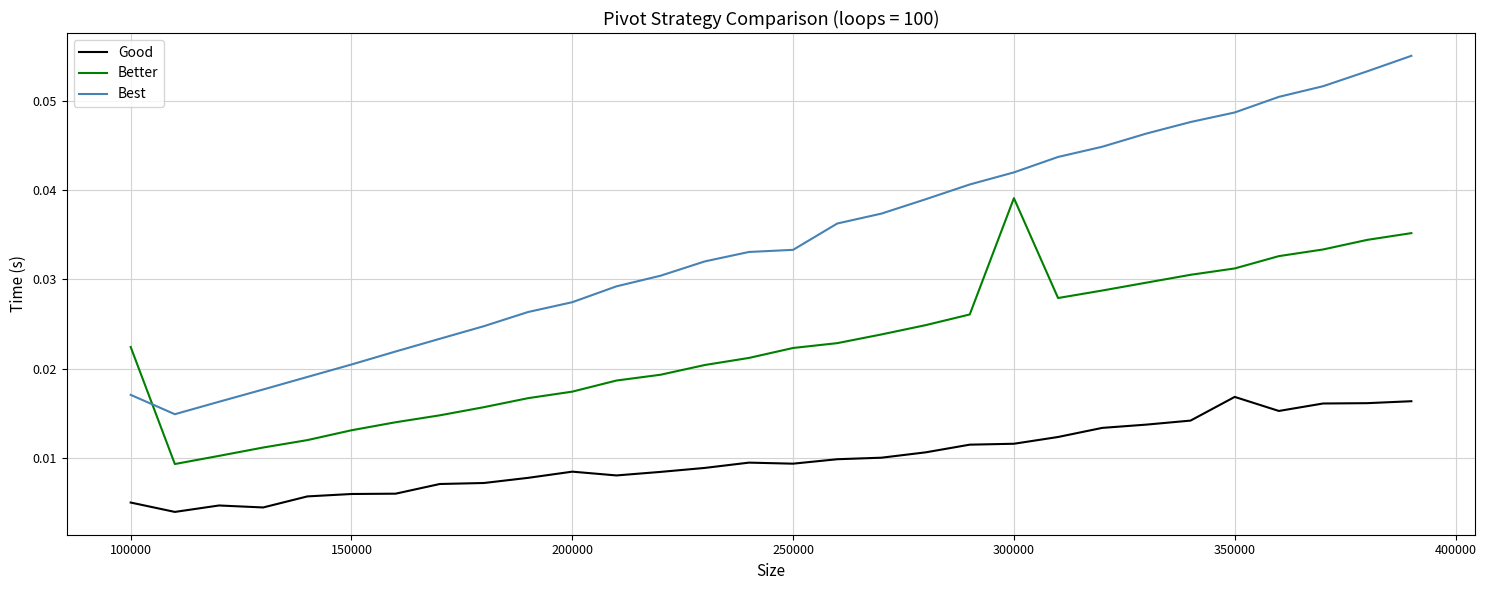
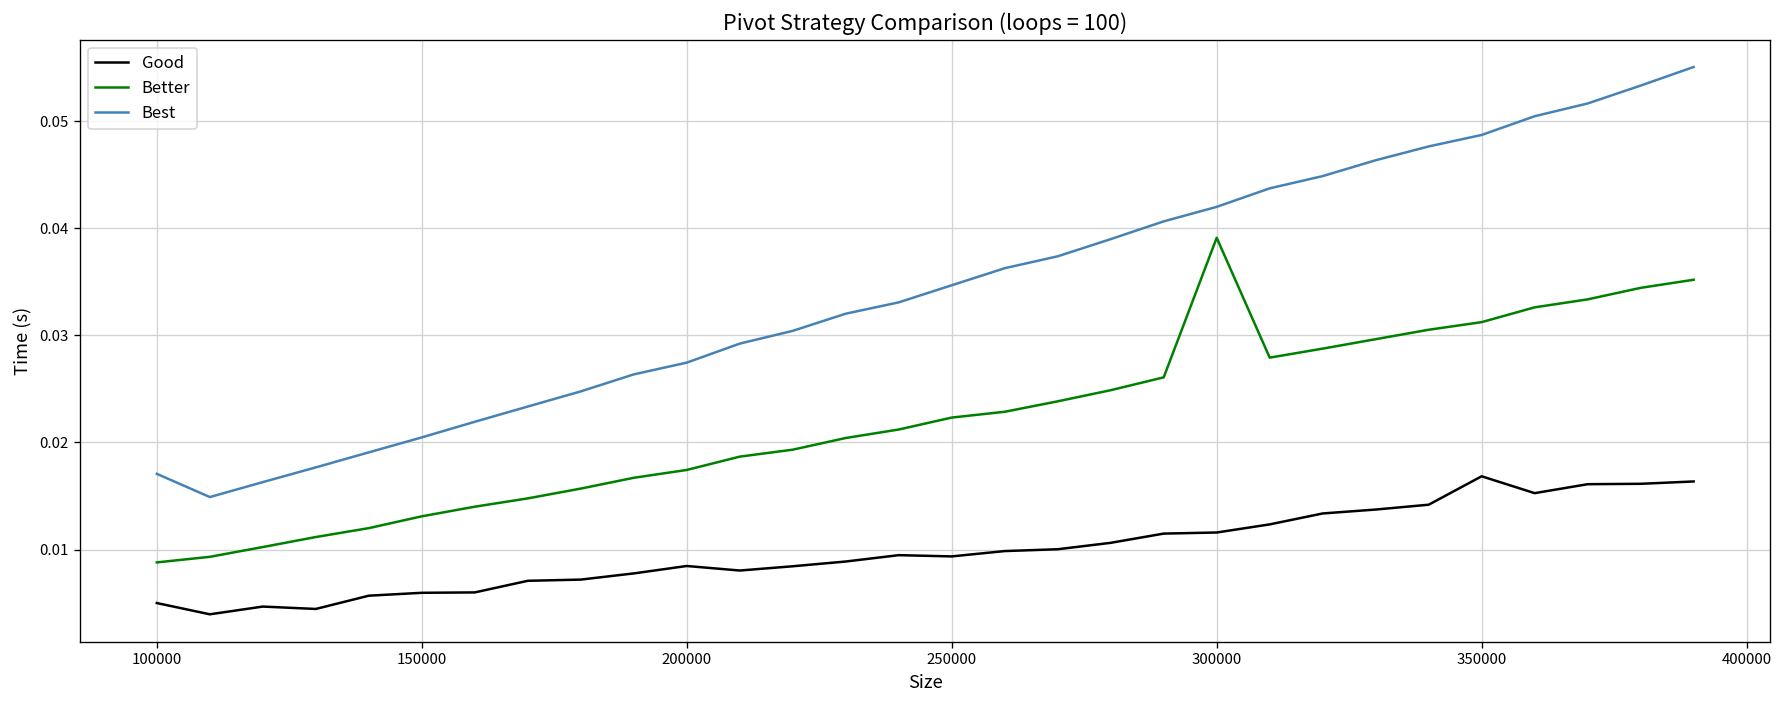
  {
    "Good": {
      "100000": 0.005,
      "150000": 0.006,
      "200000": 0.008,
      "250000": 0.009,
      "300000": 0.012,
      "350000": 0.017
    },
    "Better": {
-     "100000": 0.022,
+     "100000": 0.009,
      "150000": 0.013,
      "200000": 0.017,
      "250000": 0.022,
      "300000": 0.039,
      "350000": 0.031
    },
    "Best": {
      "100000": 0.017,
      "150000": 0.020,
      "200000": 0.027,
-     "250000": 0.033,
+     "250000": 0.035,
      "300000": 0.042,
      "350000": 0.049
    }
  }
